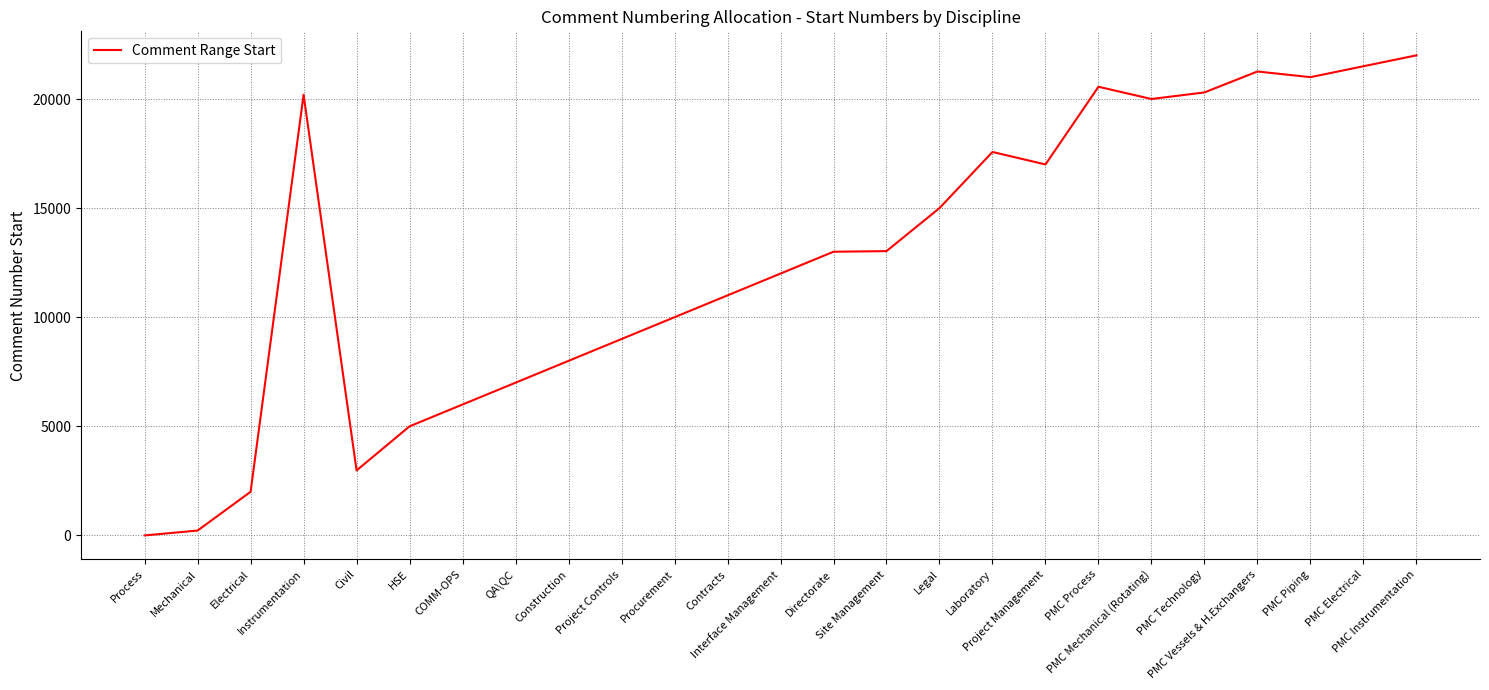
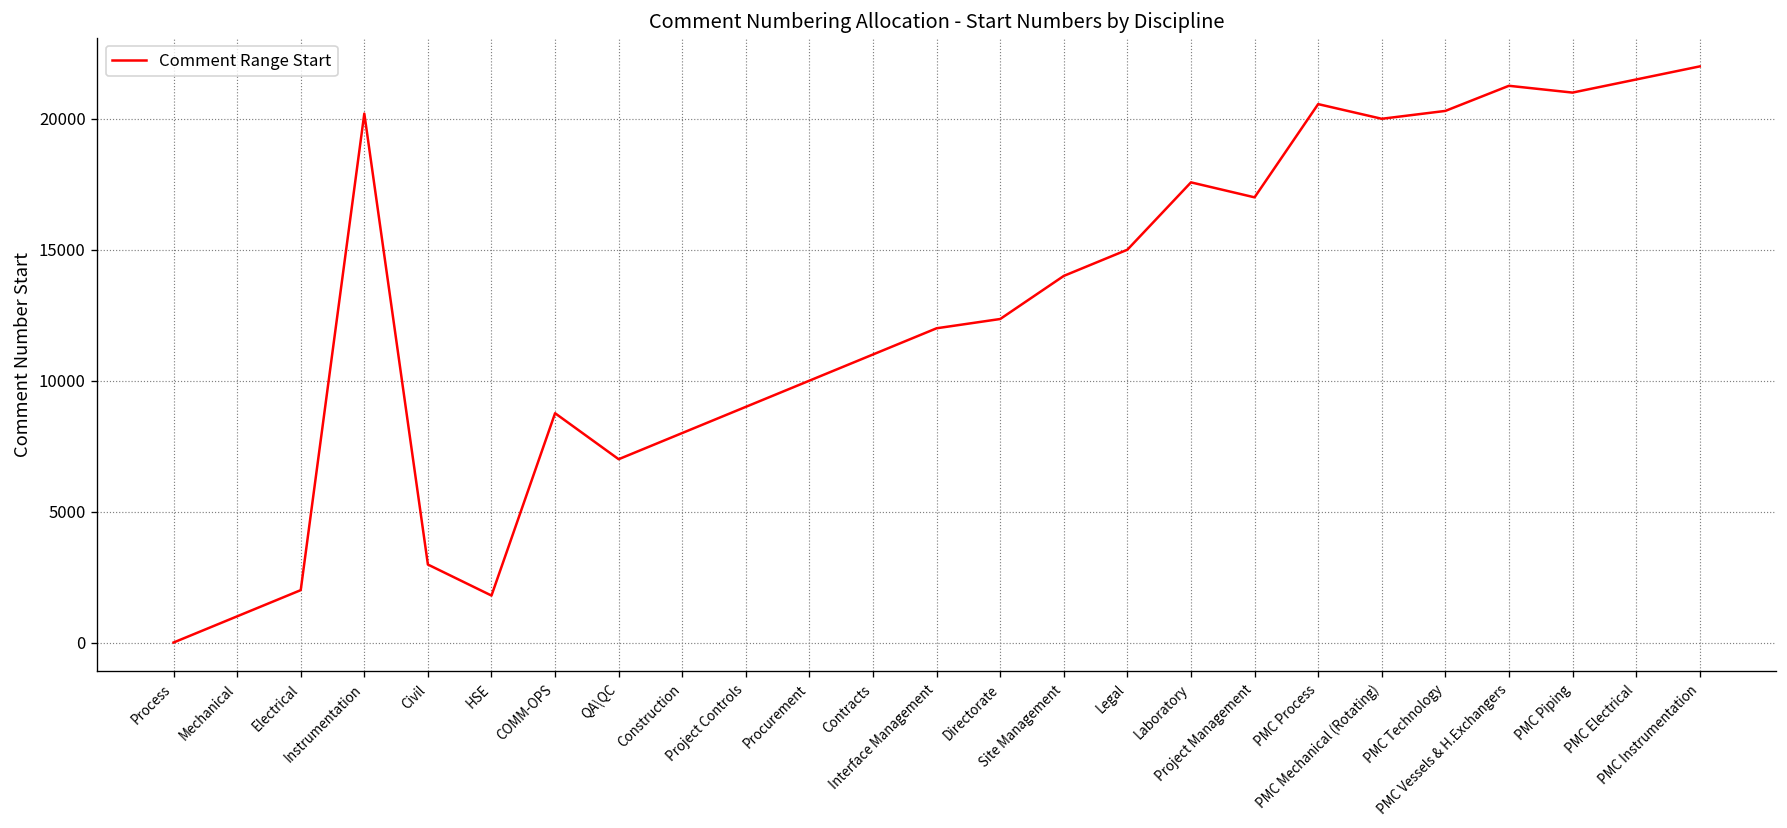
  {
    "Process": 0,
-   "Mechanical": 200,
+   "Mechanical": 1000,
    "Electrical": 2000,
    "Instrumentation": 20200,
    "Civil": 3000,
-   "HSE": 5000,
-   "COMM-OPS": 6000,
+   "HSE": 1800,
+   "COMM-OPS": 8800,
    "QA\\QC": 7000,
    "Construction": 8000,
    "Project Controls": 9000,
    "Procurement": 10000,
    "Contracts": 11000,
    "Interface Management": 12000,
-   "Directorate": 13000,
-   "Site Management": 13000,
+   "Directorate": 12400,
+   "Site Management": 14000,
    "Legal": 15000,
    "Laboratory": 17600,
    "Project Management": 17000,
    "PMC Process": 20600,
    "PMC Mechanical (Rotating)": 20000,
    "PMC Technology": 20300,
    "PMC Vessels & H.Exchangers": 21300,
    "PMC Piping": 21000,
    "PMC Electrical": 21500,
    "PMC Instrumentation": 22000
  }
